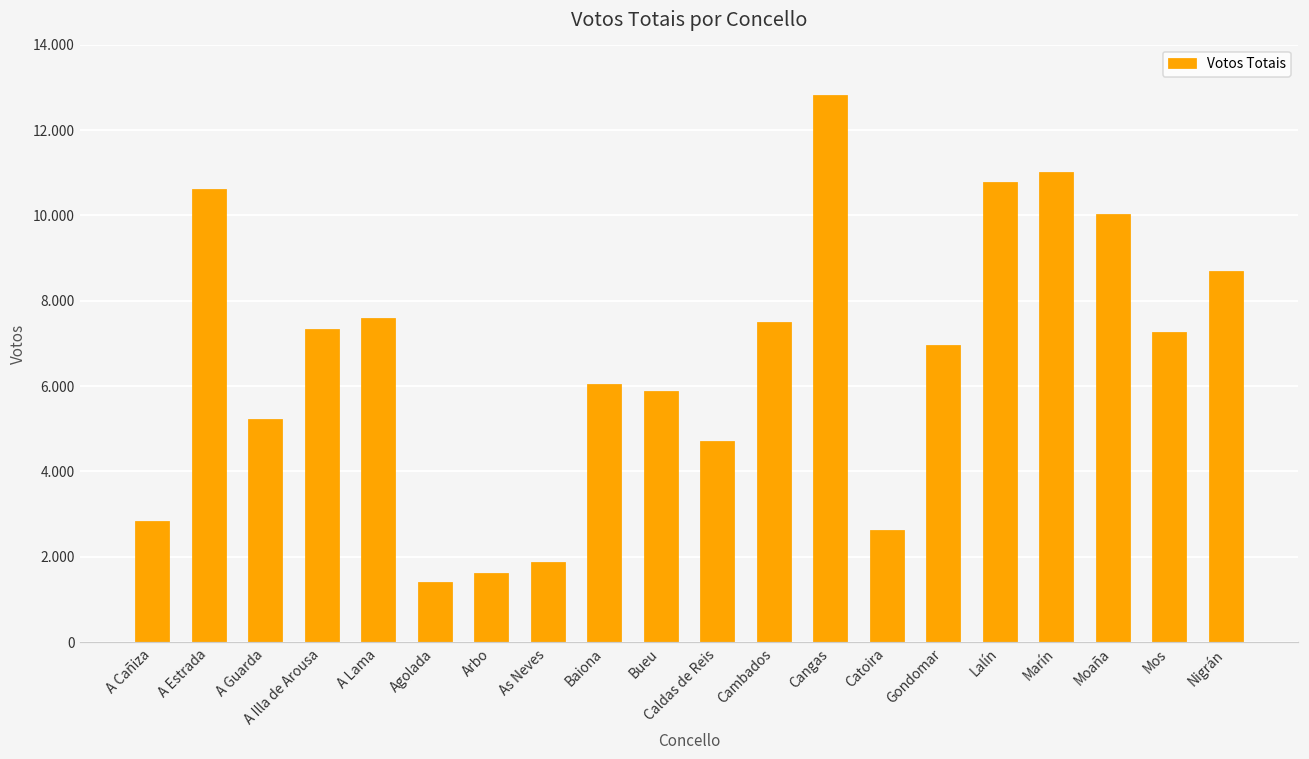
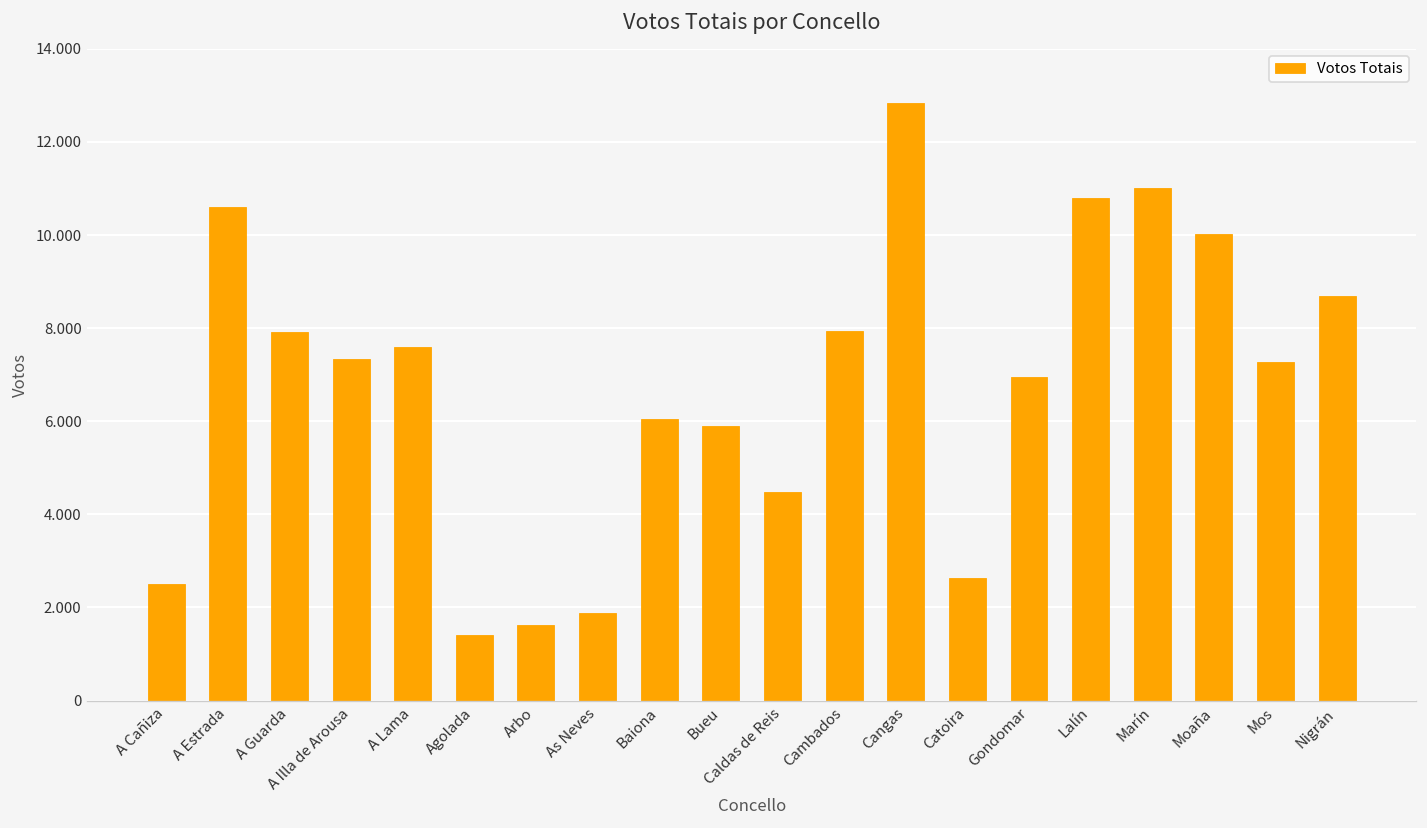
  {
-   "A Cañiza": 2.8,
+   "A Cañiza": 2.5,
    "A Estrada": 10.6,
-   "A Guarda": 5.2,
+   "A Guarda": 7.9,
    "A Illa de Arousa": 7.3,
    "A Lama": 7.6,
    "Agolada": 1.4,
    "Arbo": 1.6,
    "As Neves": 1.9,
    "Baiona": 6.1,
    "Bueu": 5.9,
-   "Caldas de Reis": 4.7,
-   "Cambados": 7.5,
+   "Caldas de Reis": 4.5,
+   "Cambados": 7.9,
    "Cangas": 12.8,
    "Catoira": 2.6,
    "Gondomar": 7.0,
    "Lalín": 10.8,
    "Marín": 11.0,
    "Moaña": 10.0,
    "Mos": 7.3,
    "Nigrán": 8.7
  }
